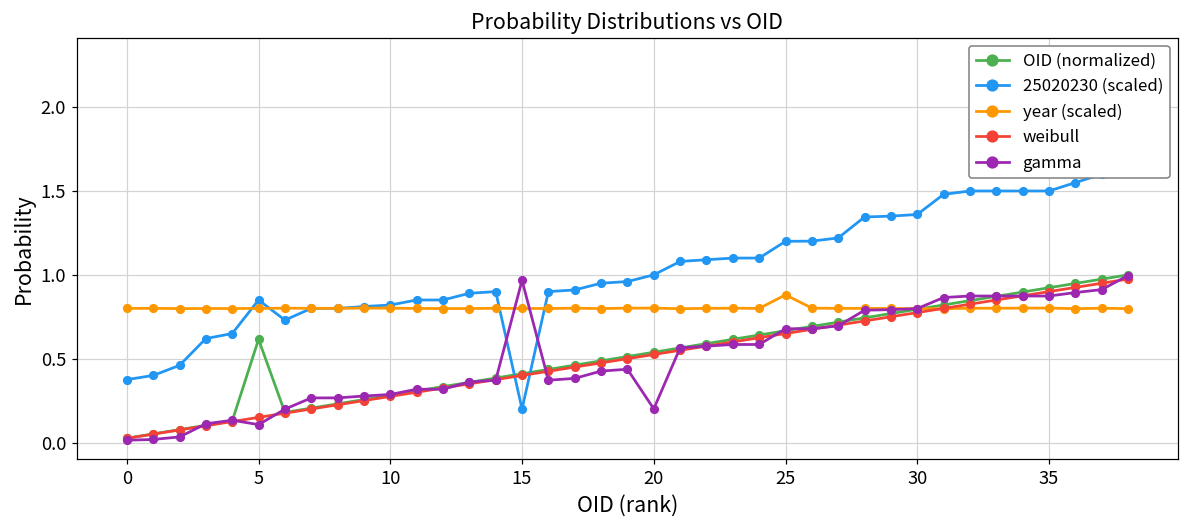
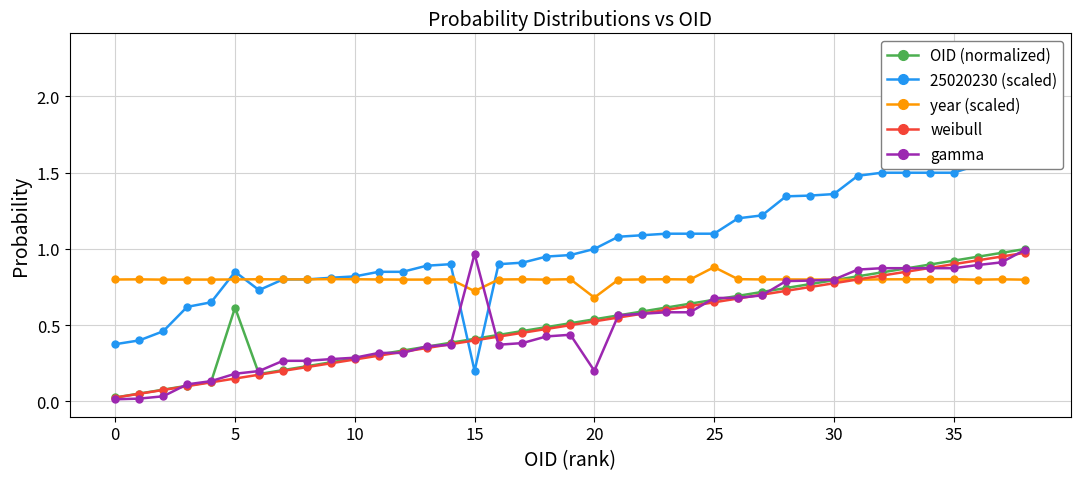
  {
    "OID (normalized)": {
      "5": 0.62,
      "35": 0.92
    },
    "25020230 (scaled)": {
      "0": 0.38,
      "5": 0.85,
      "10": 0.82,
      "15": 0.2,
      "20": 1.0,
-     "25": 1.2,
+     "25": 1.1,
      "30": 1.36,
      "35": 1.5
    },
    "year (scaled)": {
      "0": 0.80,
      "5": 0.80,
      "10": 0.80,
-     "15": 0.80,
-     "20": 0.80,
+     "15": 0.72,
+     "20": 0.68,
      "25": 0.88,
      "35": 0.80
    },
    "weibull": {
      "5": 0.15,
      "30": 0.78,
      "35": 0.90
    },
    "gamma": {
-     "5": 0.11,
+     "5": 0.18,
      "15": 0.97,
      "20": 0.20,
      "35": 0.87
    }
  }
